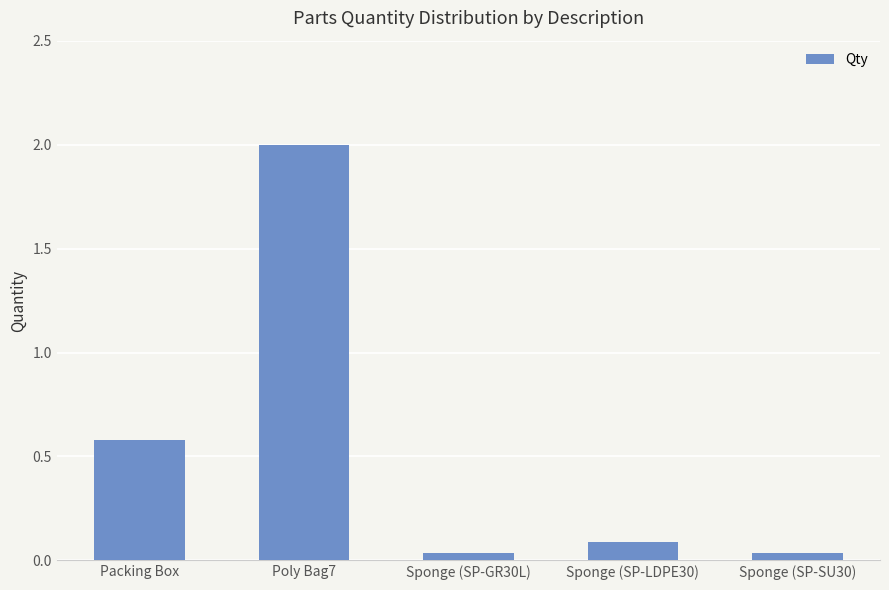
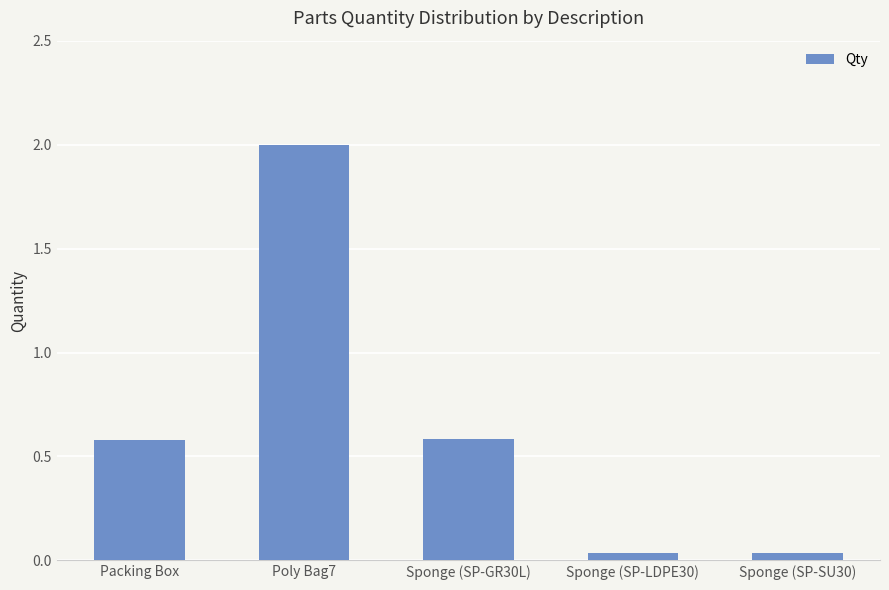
  {
    "Packing Box": 0.58,
    "Poly Bag7": 2.00,
-   "Sponge (SP-GR30L)": 0.03,
-   "Sponge (SP-LDPE30)": 0.09,
+   "Sponge (SP-GR30L)": 0.59,
+   "Sponge (SP-LDPE30)": 0.03,
    "Sponge (SP-SU30)": 0.03
  }
